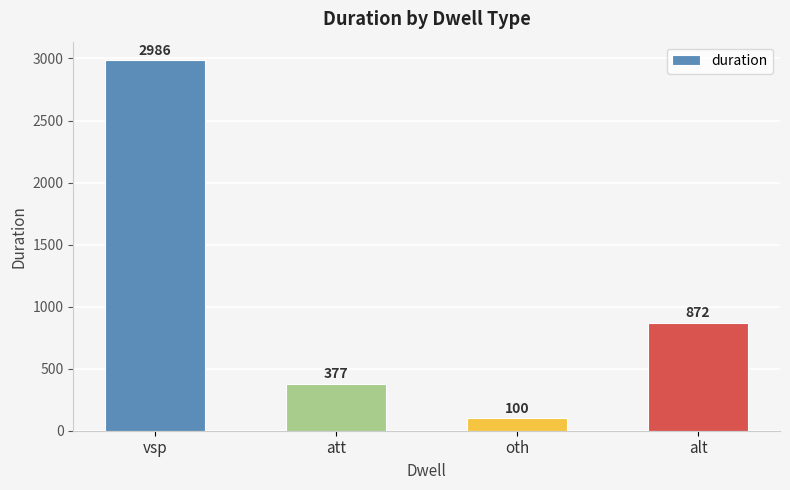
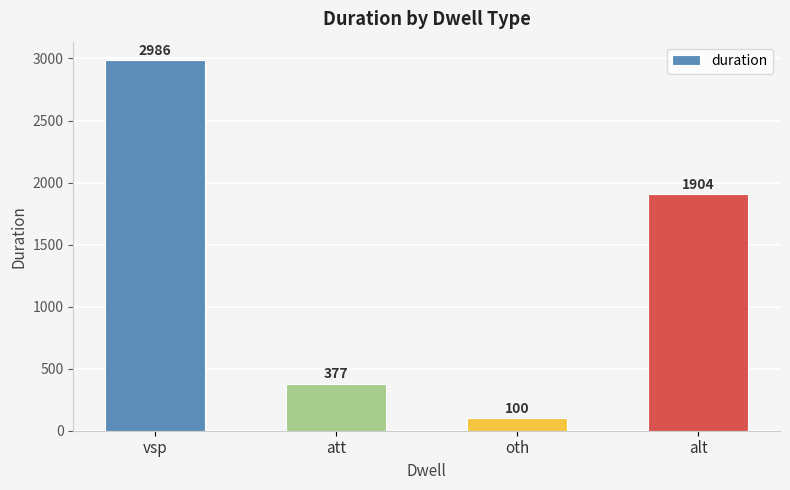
  {
    "vsp": 2986,
    "att": 377,
    "oth": 100,
-   "alt": 872
+   "alt": 1904
  }
